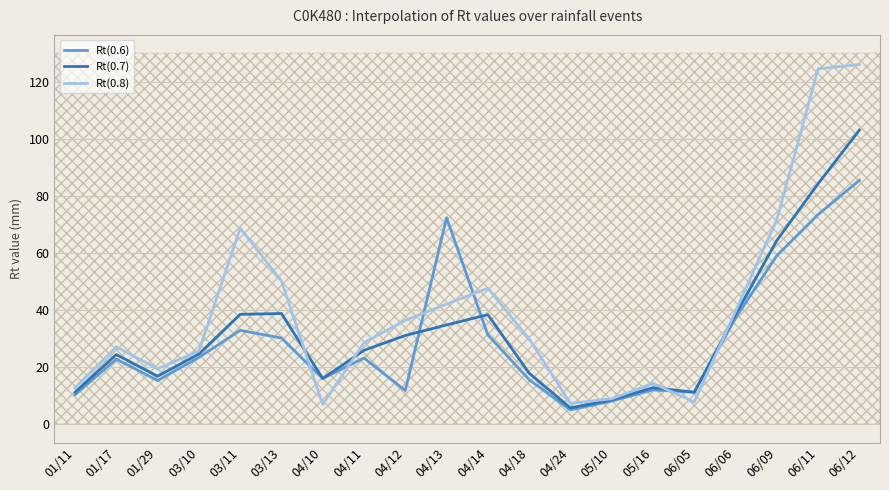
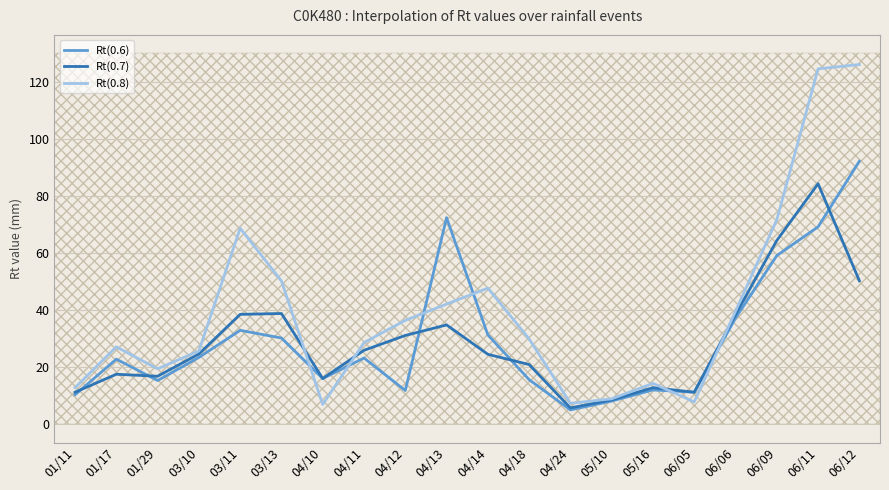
  {
    "Rt(0.6)": {
      "01/11": 10,
      "01/17": 23,
      "01/29": 15,
      "03/10": 23,
      "03/11": 33,
      "03/13": 30,
      "04/11": 23,
      "04/12": 12,
      "04/13": 72,
      "04/14": 31,
      "04/18": 16,
      "06/06": 37,
      "06/09": 59,
-     "06/11": 74,
-     "06/12": 86
+     "06/11": 69,
+     "06/12": 92
    },
    "Rt(0.7)": {
      "01/11": 11,
-     "01/17": 24,
+     "01/17": 18,
      "01/29": 17,
      "03/10": 25,
      "03/11": 39,
      "03/13": 39,
      "04/11": 26,
      "04/12": 31,
      "04/13": 35,
-     "04/14": 38,
-     "04/18": 18,
+     "04/14": 25,
+     "04/18": 21,
      "06/06": 38,
      "06/09": 64,
      "06/11": 84,
-     "06/12": 103
+     "06/12": 50
    },
    "Rt(0.8)": {
      "01/11": 13,
      "01/17": 27,
      "01/29": 19,
      "03/10": 26,
      "03/11": 69,
      "03/13": 50,
      "04/10": 7,
      "04/11": 29,
      "04/12": 36,
      "04/13": 42,
      "04/14": 48,
      "04/18": 30,
      "04/24": 7,
      "05/16": 14,
      "06/05": 8,
      "06/06": 40,
      "06/09": 72,
      "06/11": 125,
      "06/12": 126
    }
  }
